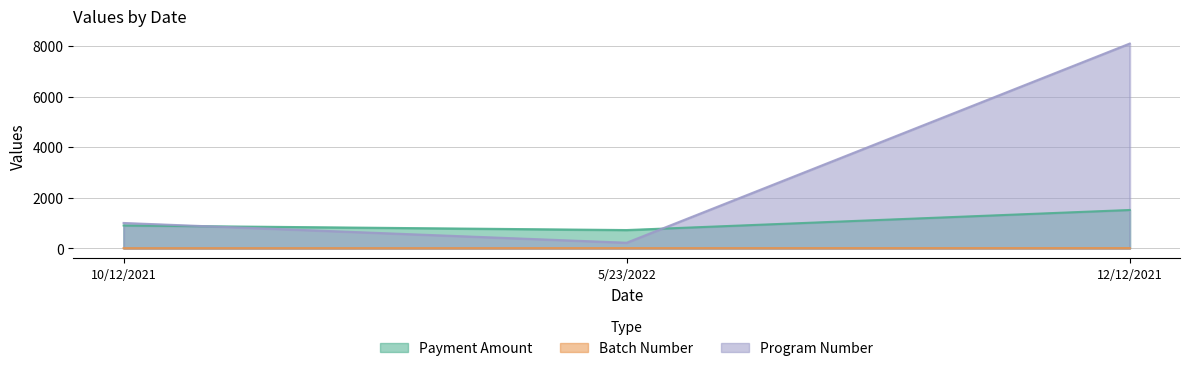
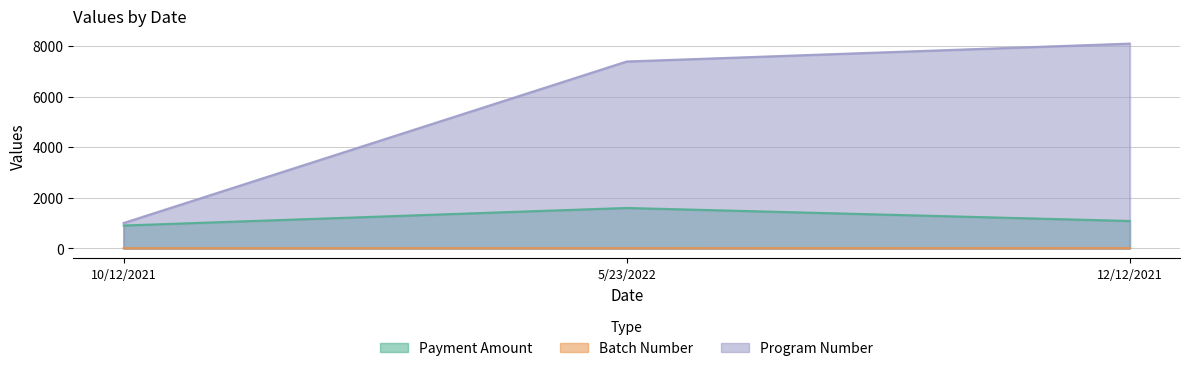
  {
    "Payment Amount": {
      "10/12/2021": 900,
-     "5/23/2022": 700,
-     "12/12/2021": 1500
+     "5/23/2022": 1600,
+     "12/12/2021": 1100
    },
    "Batch Number": {
      "10/12/2021": 0,
      "5/23/2022": 0,
      "12/12/2021": 0
    },
    "Program Number": {
      "10/12/2021": 1000,
-     "5/23/2022": 200,
+     "5/23/2022": 7400,
      "12/12/2021": 8100
    }
  }
